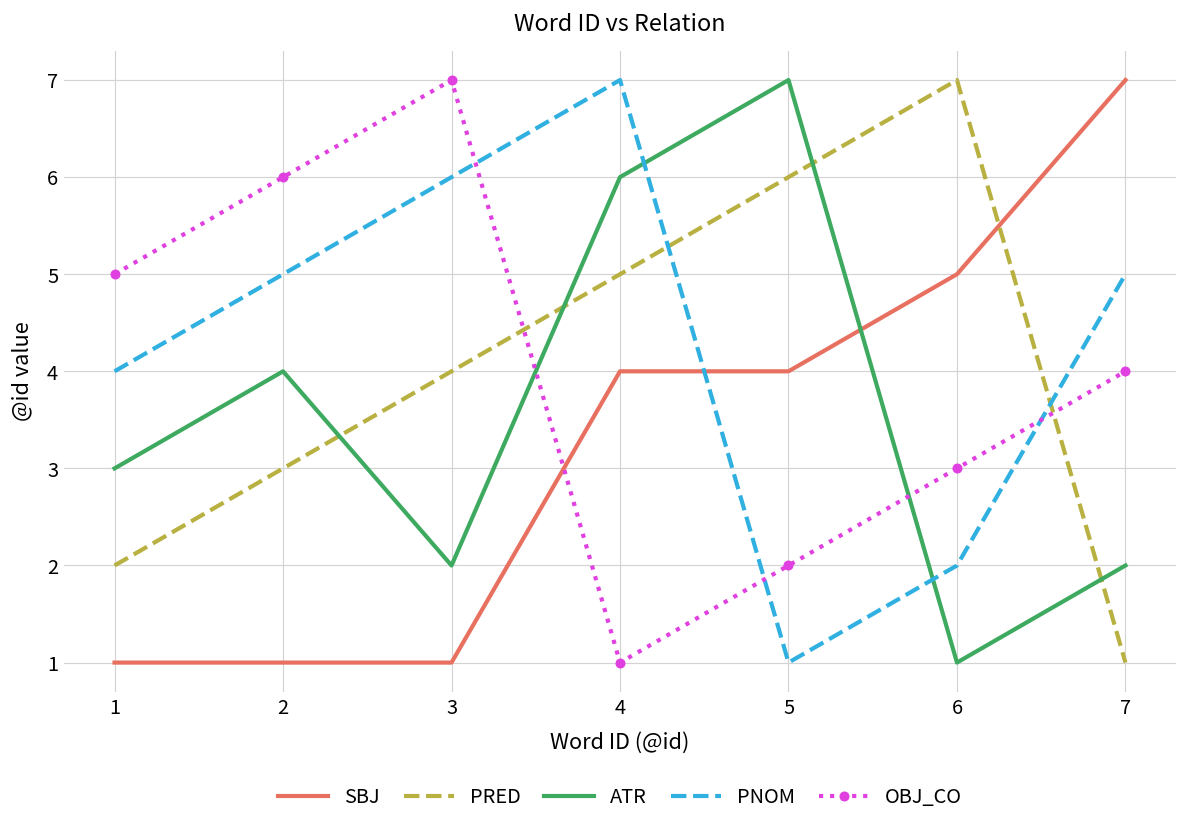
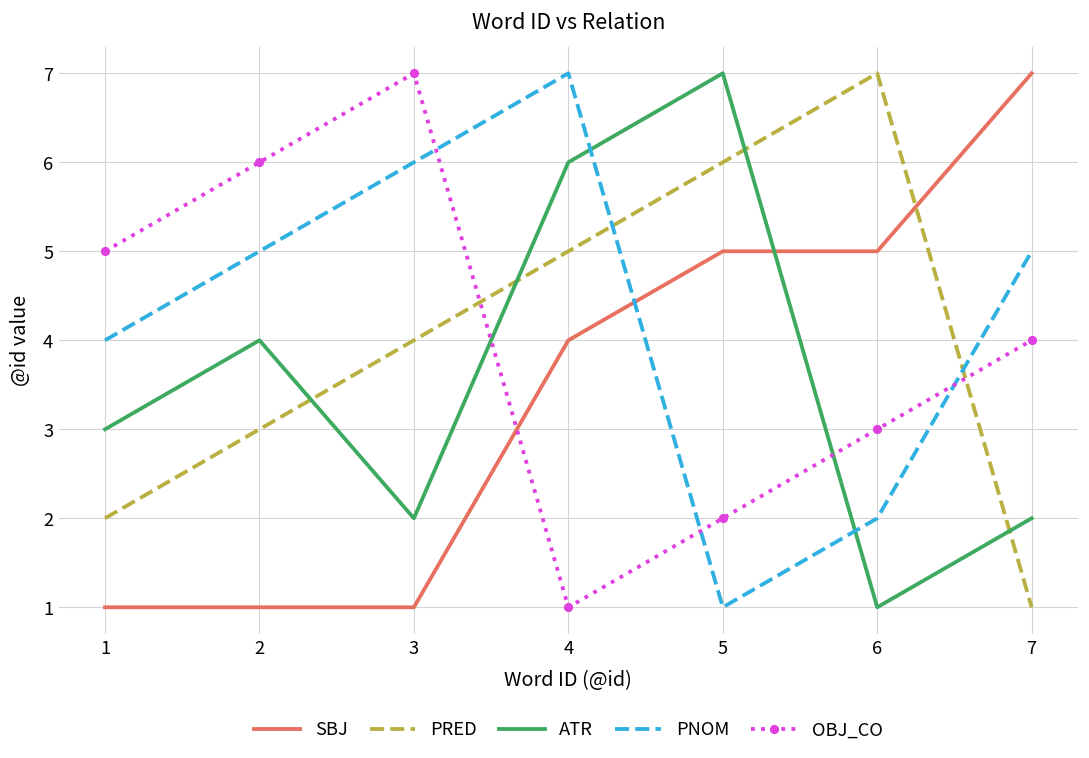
  {
    "SBJ": {
      "1": 1,
      "2": 1,
      "3": 1,
      "4": 4,
-     "5": 4,
+     "5": 5,
      "6": 5,
      "7": 7
    },
    "PRED": {
      "1": 2,
      "2": 3,
      "3": 4,
      "4": 5,
      "5": 6,
      "6": 7,
      "7": 1
    },
    "ATR": {
      "1": 3,
      "2": 4,
      "3": 2,
      "4": 6,
      "5": 7,
      "6": 1,
      "7": 2
    },
    "PNOM": {
      "1": 4,
      "2": 5,
      "3": 6,
      "4": 7,
      "5": 1,
      "6": 2,
      "7": 5
    },
    "OBJ_CO": {
      "1": 5,
      "2": 6,
      "3": 7,
      "4": 1,
      "5": 2,
      "6": 3,
      "7": 4
    }
  }
